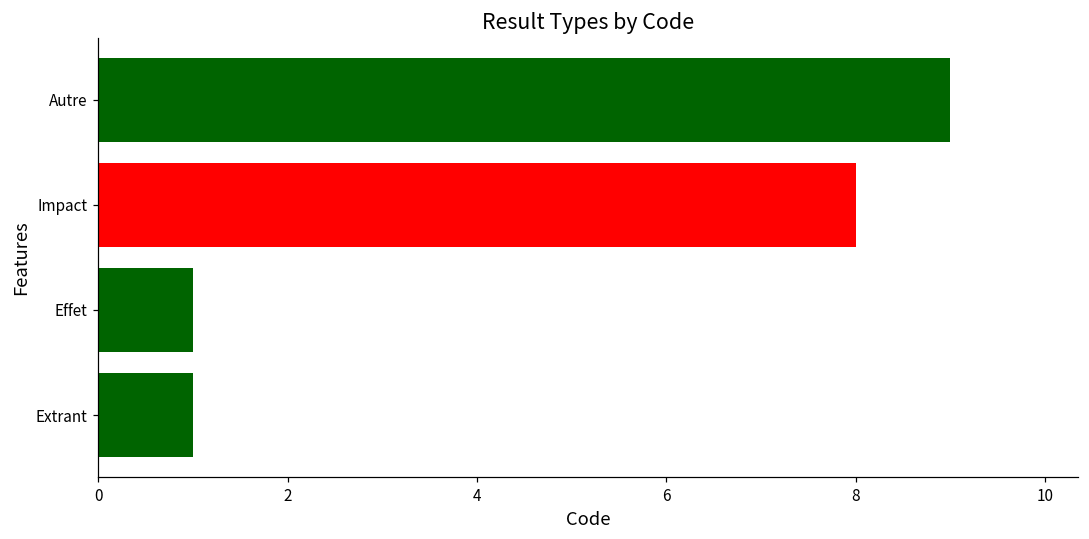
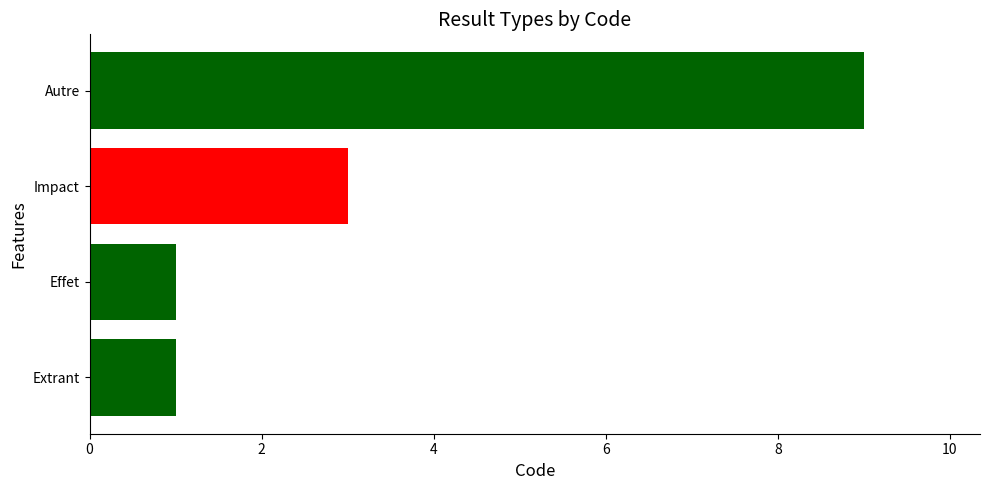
  {
    "Autre": 9,
-   "Impact": 8,
+   "Impact": 3,
    "Effet": 1,
    "Extrant": 1
  }
